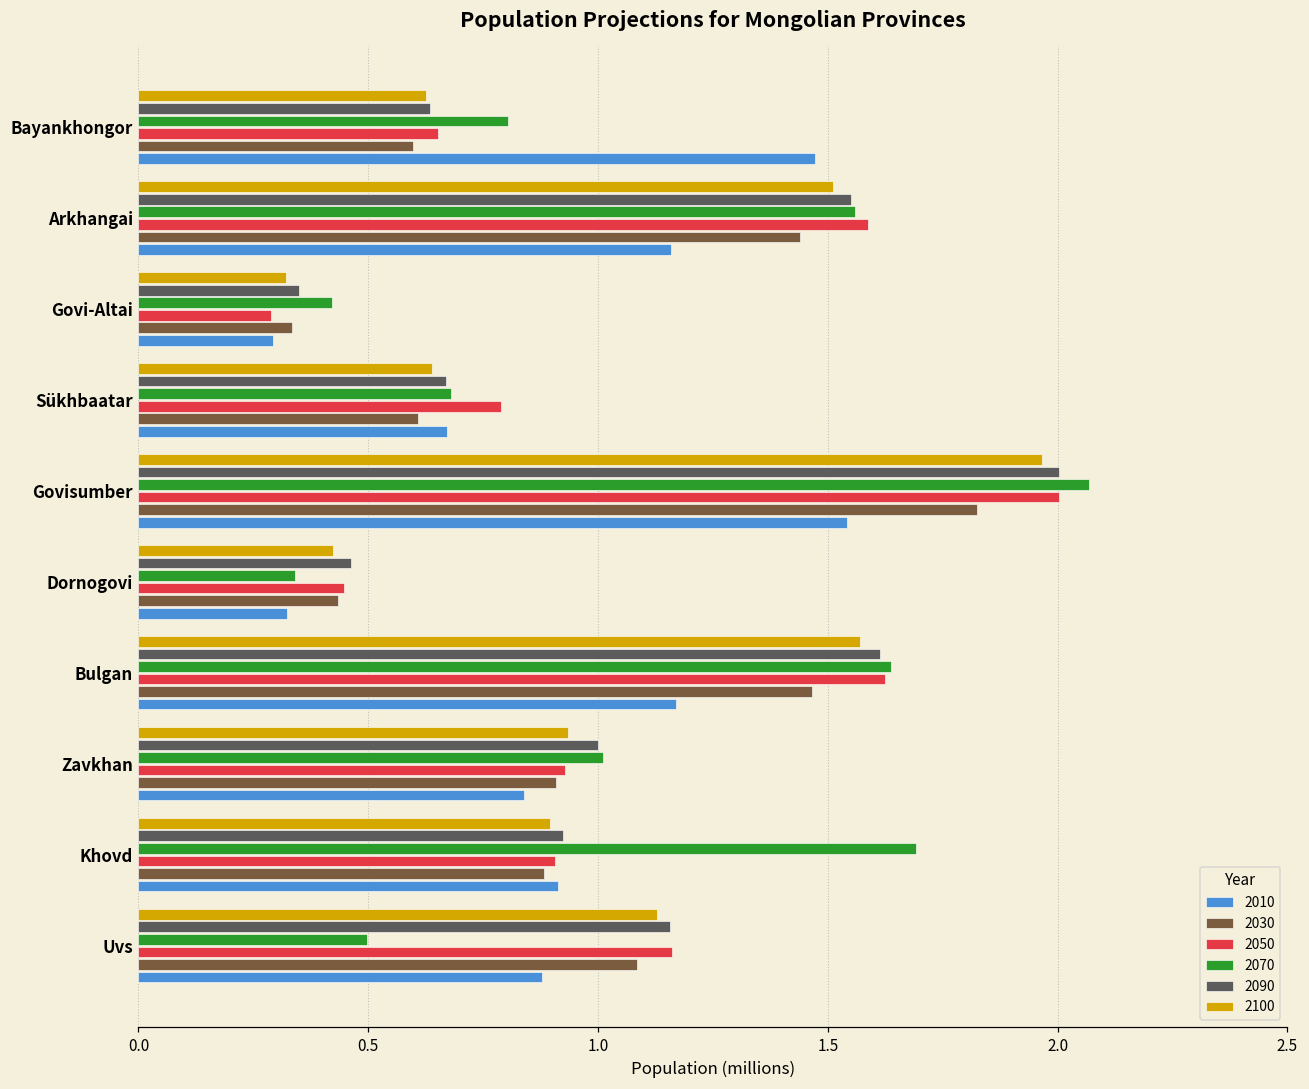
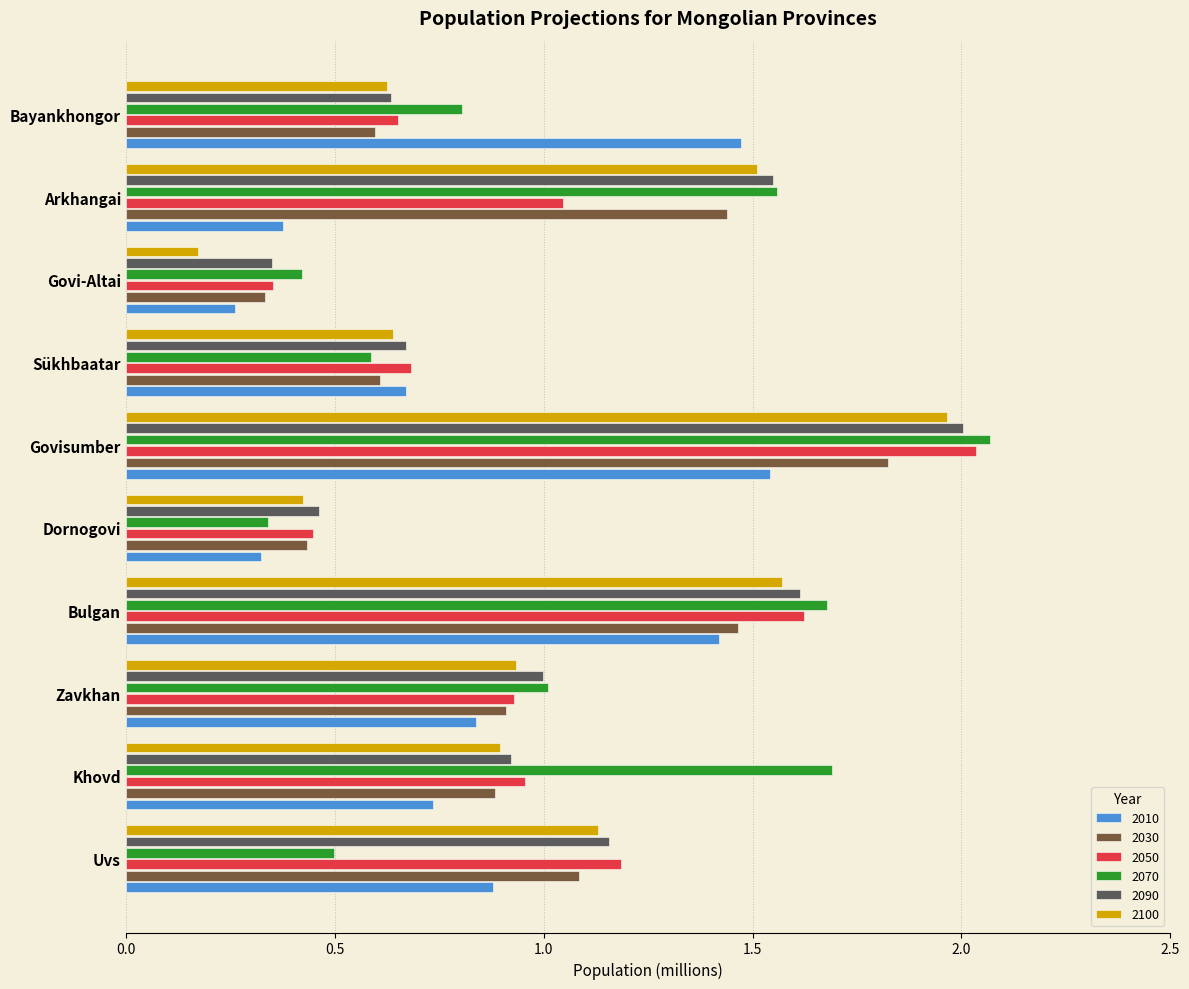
  {
    "2010": {
      "Bayankhongor": 1.47,
-     "Arkhangai": 1.16,
-     "Govi-Altai": 0.29,
+     "Arkhangai": 0.38,
+     "Govi-Altai": 0.26,
      "Sükhbaatar": 0.67,
      "Govisumber": 1.54,
      "Dornogovi": 0.32,
-     "Bulgan": 1.17,
+     "Bulgan": 1.42,
      "Zavkhan": 0.84,
-     "Khovd": 0.91,
+     "Khovd": 0.73,
      "Uvs": 0.88
    },
    "2050": {
      "Bayankhongor": 0.65,
-     "Arkhangai": 1.59,
-     "Govi-Altai": 0.29,
-     "Sükhbaatar": 0.79,
-     "Govisumber": 2.00,
+     "Arkhangai": 1.05,
+     "Govi-Altai": 0.35,
+     "Sükhbaatar": 0.68,
+     "Govisumber": 2.03,
      "Dornogovi": 0.45,
      "Bulgan": 1.62,
      "Zavkhan": 0.93,
-     "Khovd": 0.91,
-     "Uvs": 1.16
+     "Khovd": 0.96,
+     "Uvs": 1.18
    },
    "2070": {
      "Bayankhongor": 0.81,
      "Arkhangai": 1.56,
      "Govi-Altai": 0.42,
-     "Sükhbaatar": 0.68,
+     "Sükhbaatar": 0.59,
      "Govisumber": 2.07,
      "Dornogovi": 0.34,
-     "Bulgan": 1.64,
+     "Bulgan": 1.68,
      "Zavkhan": 1.01,
      "Khovd": 1.69,
      "Uvs": 0.50
    },
    "2100": {
      "Bayankhongor": 0.62,
      "Arkhangai": 1.51,
-     "Govi-Altai": 0.32,
+     "Govi-Altai": 0.17,
      "Sükhbaatar": 0.64,
      "Govisumber": 1.97,
      "Dornogovi": 0.42,
      "Bulgan": 1.57,
      "Zavkhan": 0.93,
      "Khovd": 0.89,
      "Uvs": 1.13
    }
  }
